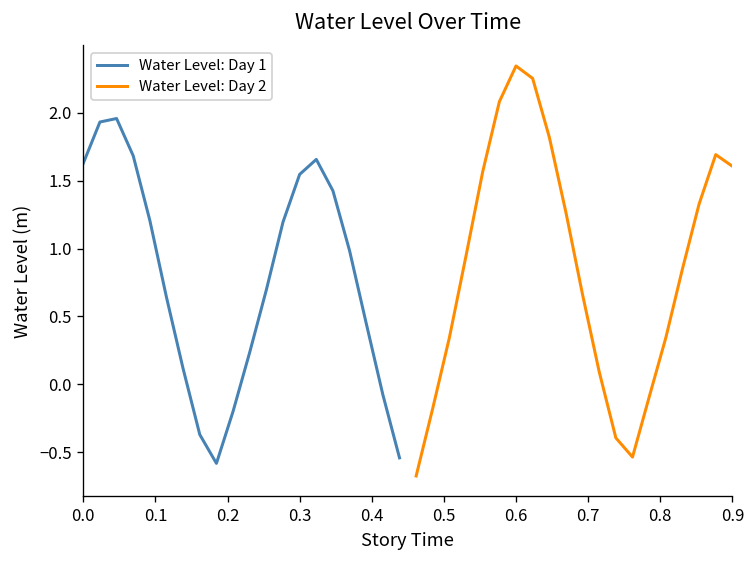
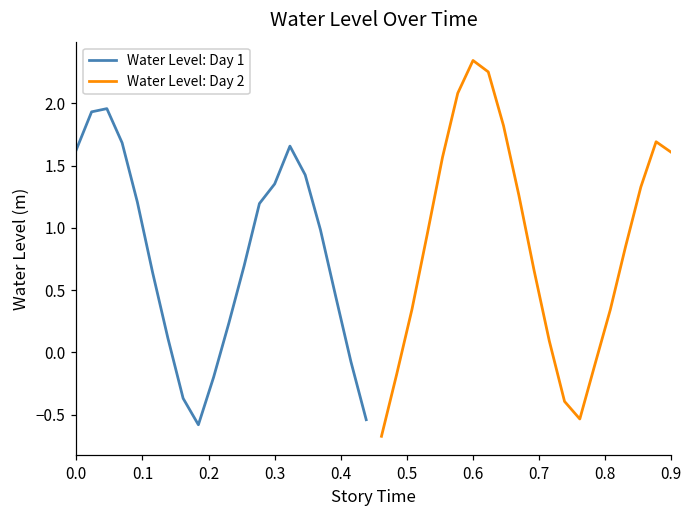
  {
    "Water Level: Day 1": {
      "0.0": 1.63,
-     "0.3": 1.55
+     "0.3": 1.35
    },
    "Water Level: Day 2": {
      "0.6": 2.34,
      "0.9": 1.61
    }
  }
